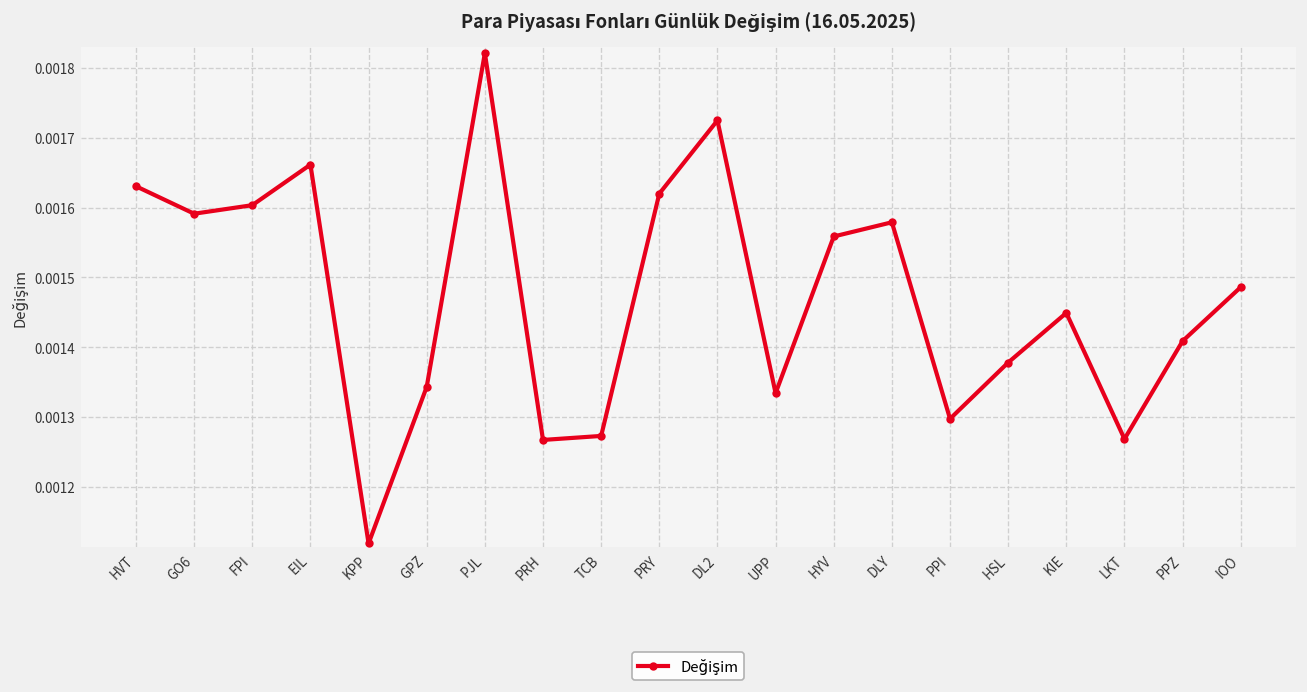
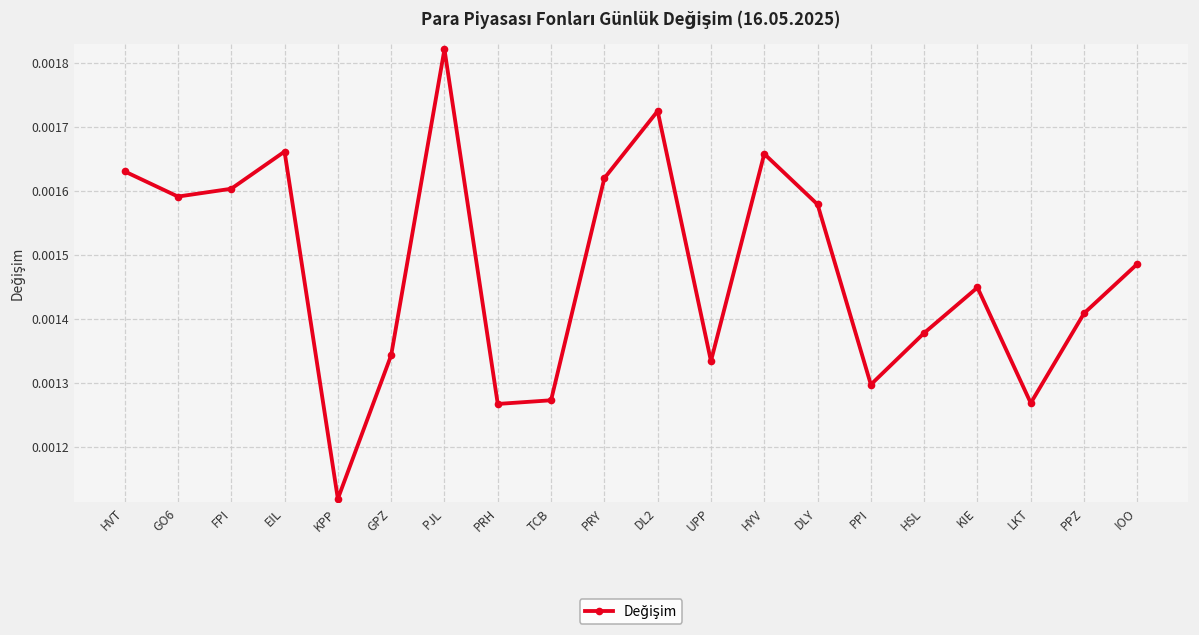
  {
    "HVT": 0.00163,
    "GO6": 0.00159,
    "FPI": 0.00160,
    "EIL": 0.00166,
    "KPP": 0.00112,
    "GPZ": 0.00134,
    "PJL": 0.00182,
    "PRH": 0.00127,
    "TCB": 0.00127,
    "PRY": 0.00162,
    "DL2": 0.00172,
    "UPP": 0.00133,
-   "HYV": 0.00156,
+   "HYV": 0.00166,
    "DLY": 0.00158,
    "PPI": 0.00130,
    "HSL": 0.00138,
    "KIE": 0.00145,
    "LKT": 0.00127,
    "PPZ": 0.00141,
    "IOO": 0.00149
  }
